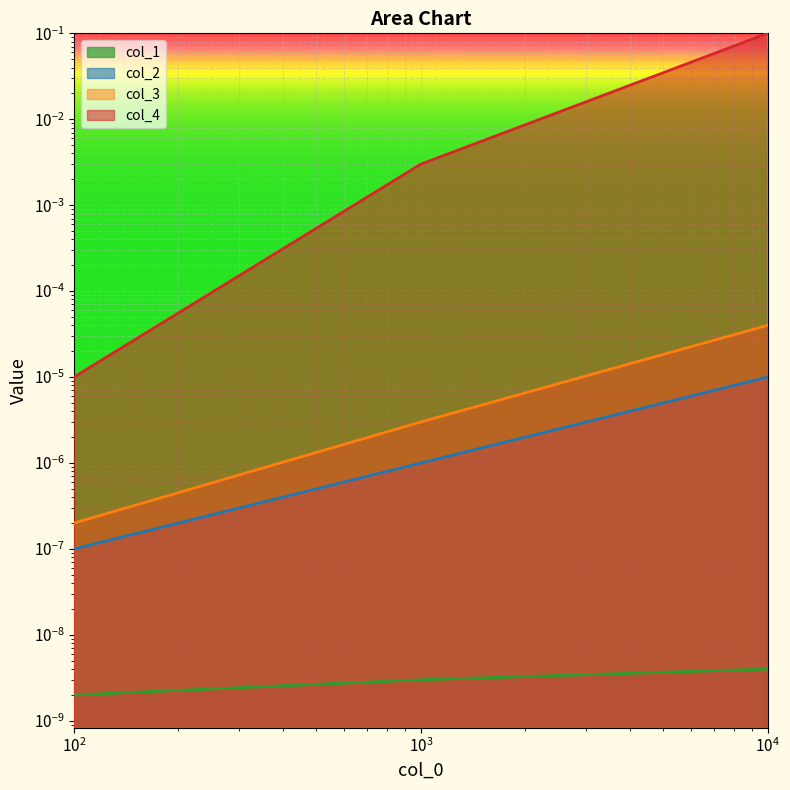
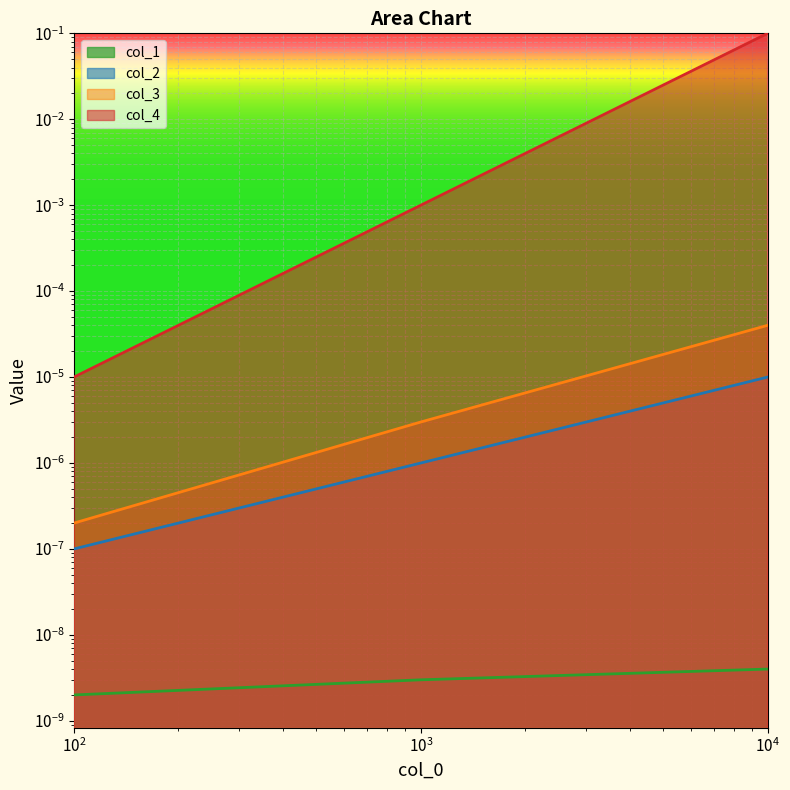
  {
    "col_1": {
      "10^2": 0.0000000020,
      "10^3": 0.0000000030,
      "10^4": 0.000000004
    },
    "col_2": {
      "10^2": 0.00000010,
      "10^3": 0.0000010,
      "10^4": 0.000010
    },
    "col_3": {
      "10^2": 0.00000020,
      "10^3": 0.0000030,
      "10^4": 0.00004
    },
    "col_4": {
      "10^2": 0.000010,
-     "10^3": 0.003,
+     "10^3": 0.001,
      "10^4": 0.10
    }
  }
